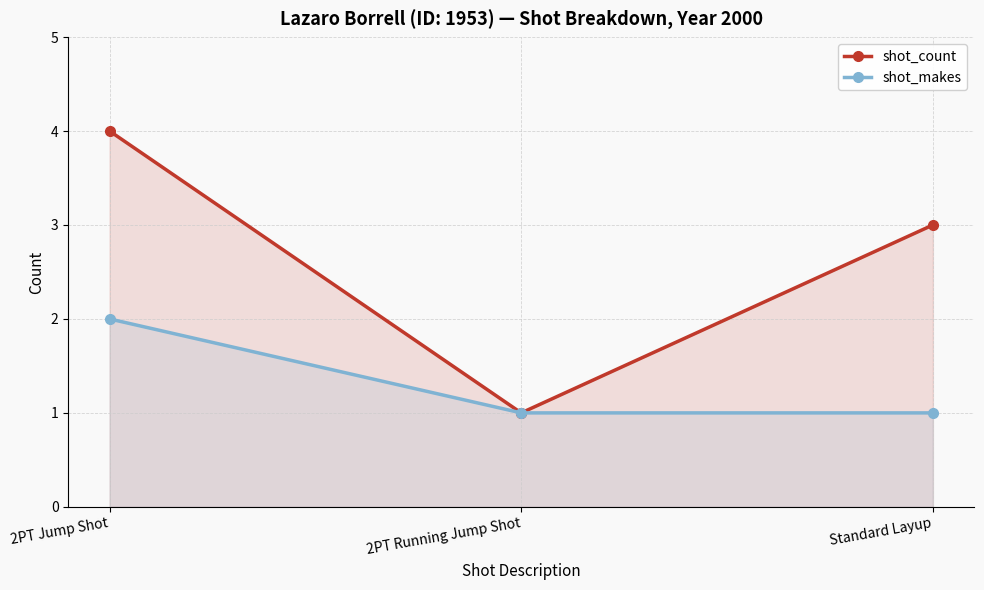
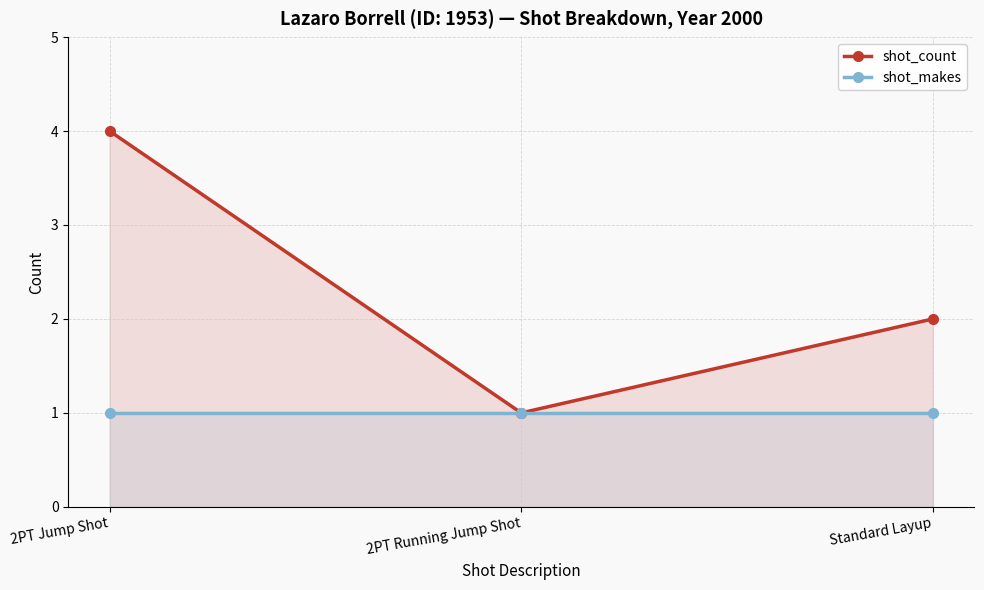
  {
    "shot_count": {
      "2PT Jump Shot": 4,
-     "Standard Layup": 3
+     "Standard Layup": 2
    },
    "shot_makes": {
-     "2PT Jump Shot": 2,
+     "2PT Jump Shot": 1,
      "Standard Layup": 1
    }
  }
